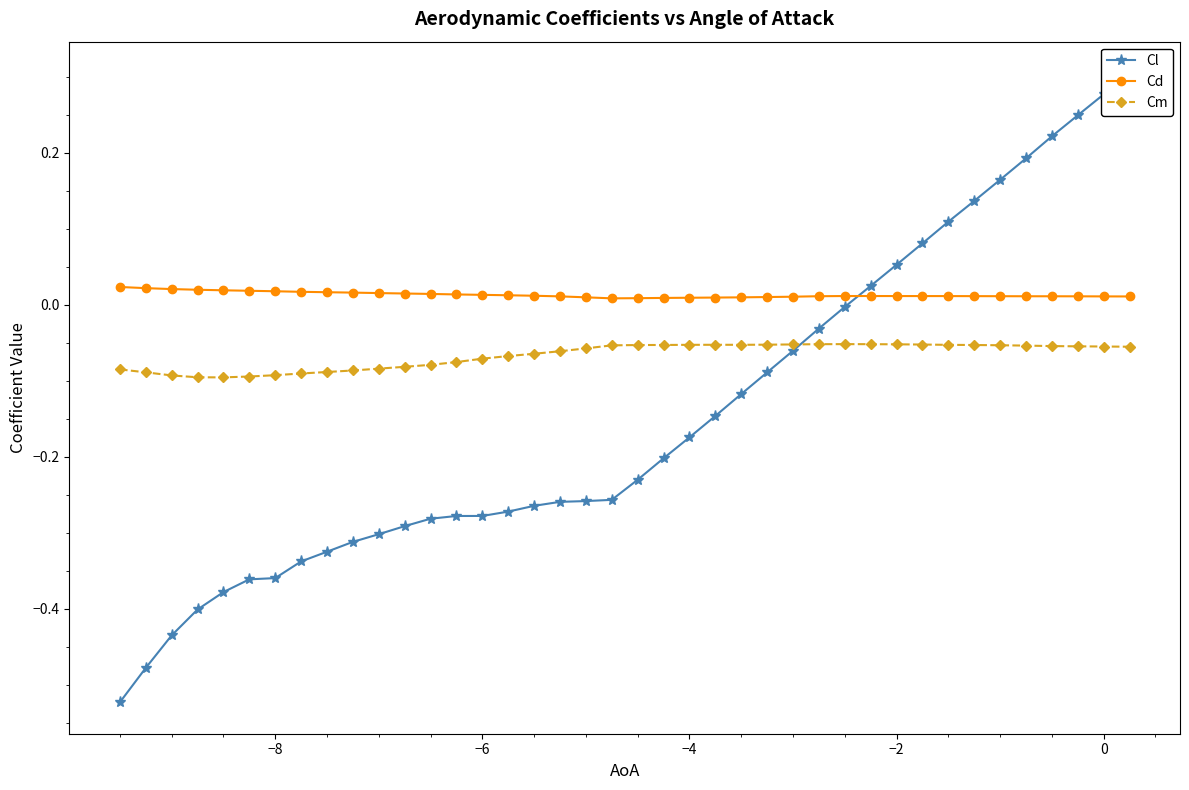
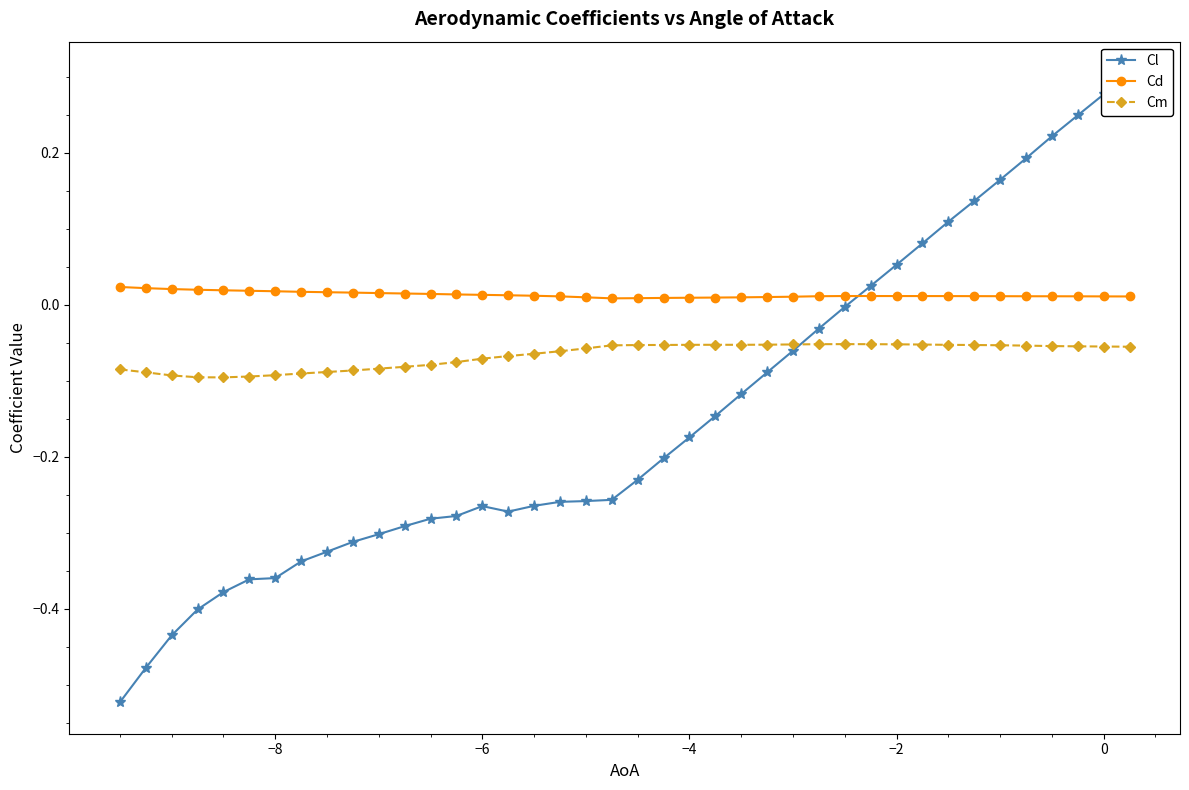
  {
    "Cl": {
      "−8": -0.36,
-     "−6": -0.28,
+     "−6": -0.26,
      "−4": -0.17,
      "−2": 0.05
    }
  }
